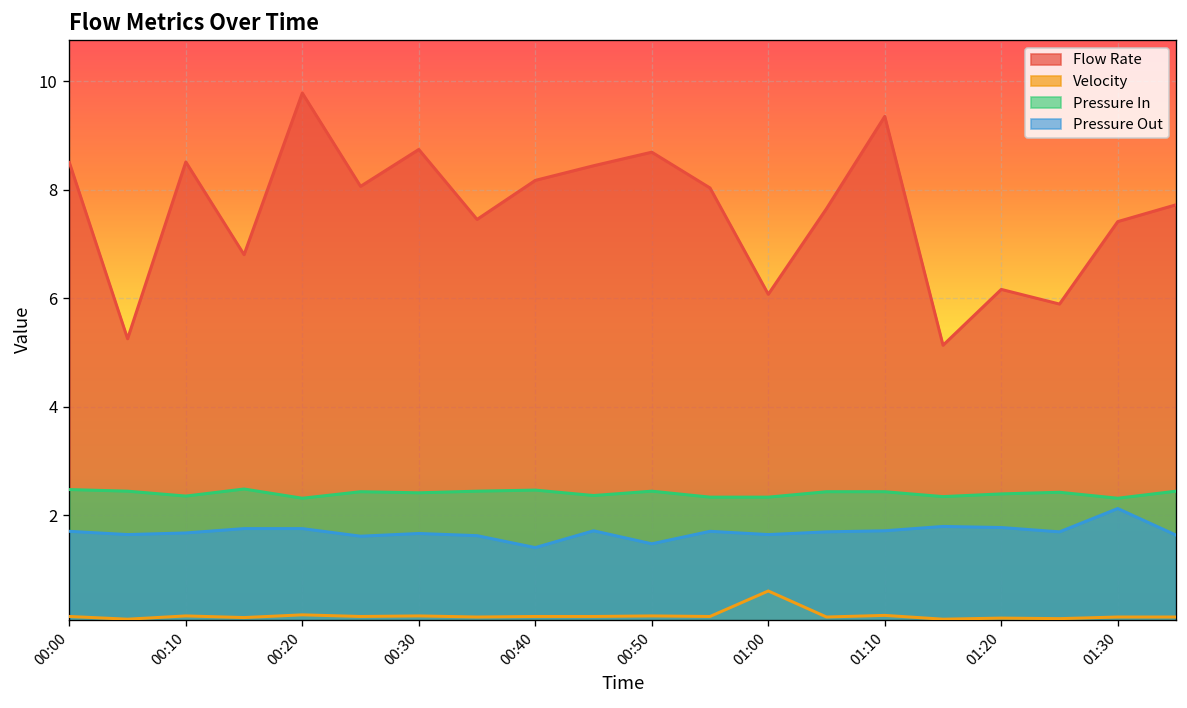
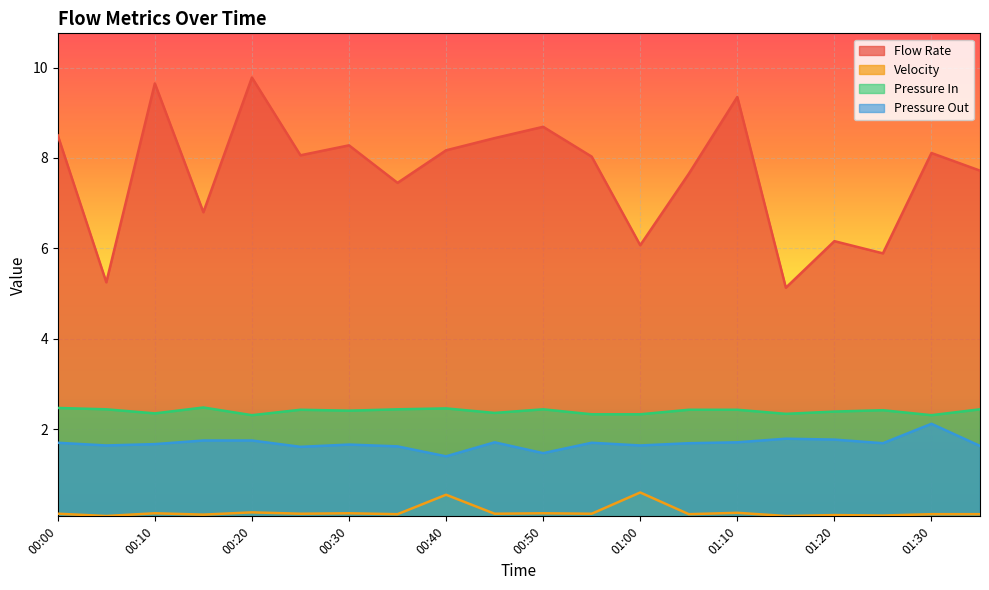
  {
    "Flow Rate": {
      "00:00": 8.5,
-     "00:10": 8.5,
+     "00:10": 9.7,
      "00:20": 9.8,
-     "00:30": 8.7,
+     "00:30": 8.3,
      "00:40": 8.2,
      "00:50": 8.7,
      "01:00": 6.1,
      "01:10": 9.4,
      "01:20": 6.2,
-     "01:30": 7.4
+     "01:30": 8.1
    },
    "Velocity": {
      "00:00": 0.1,
      "00:10": 0.1,
      "00:20": 0.2,
      "00:30": 0.1,
-     "00:40": 0.1,
+     "00:40": 0.6,
      "00:50": 0.1,
      "01:00": 0.6,
      "01:10": 0.2,
      "01:20": 0.1,
      "01:30": 0.1
    },
    "Pressure In": {
      "00:00": 2.5,
      "00:10": 2.4,
      "00:20": 2.3,
      "00:30": 2.4,
      "00:40": 2.5,
      "00:50": 2.4,
      "01:00": 2.3,
      "01:10": 2.4,
      "01:20": 2.4,
      "01:30": 2.3
    },
    "Pressure Out": {
      "00:00": 1.7,
      "00:10": 1.7,
      "00:20": 1.8,
      "00:30": 1.7,
      "00:40": 1.4,
      "00:50": 1.5,
      "01:00": 1.6,
      "01:10": 1.7,
      "01:20": 1.8,
      "01:30": 2.1
    }
  }
